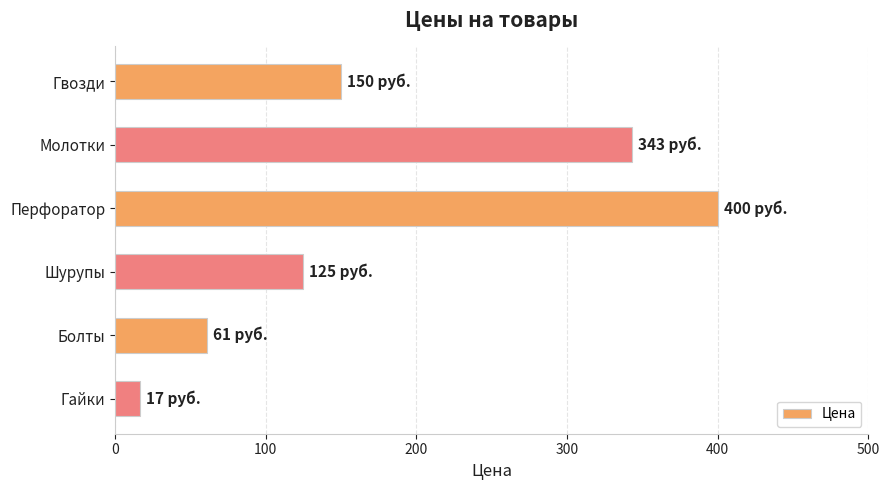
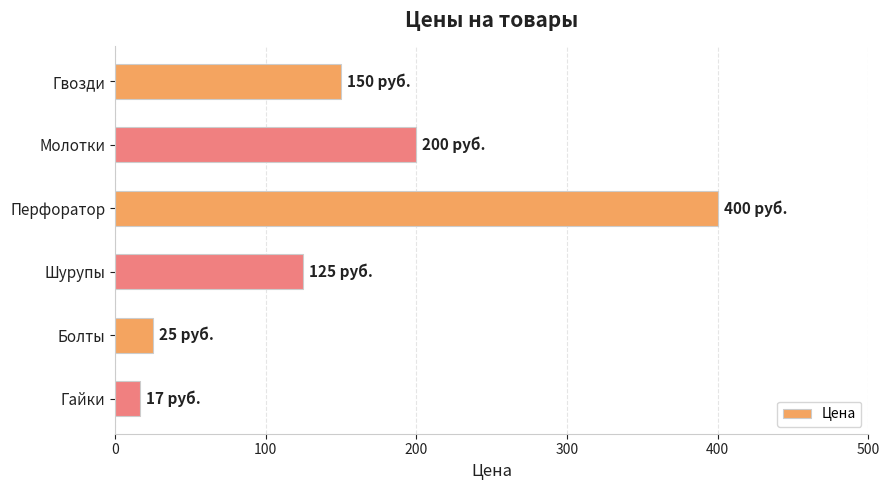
  {
    "Гвозди": 150,
-   "Молотки": 343,
+   "Молотки": 200,
    "Перфоратор": 400,
    "Шурупы": 125,
-   "Болты": 61,
+   "Болты": 25,
    "Гайки": 17
  }
